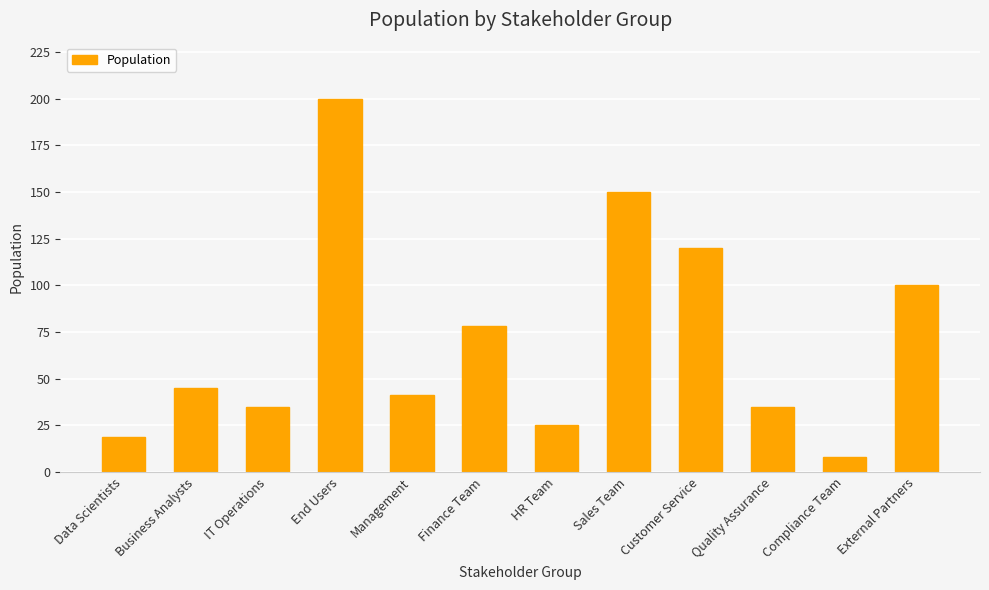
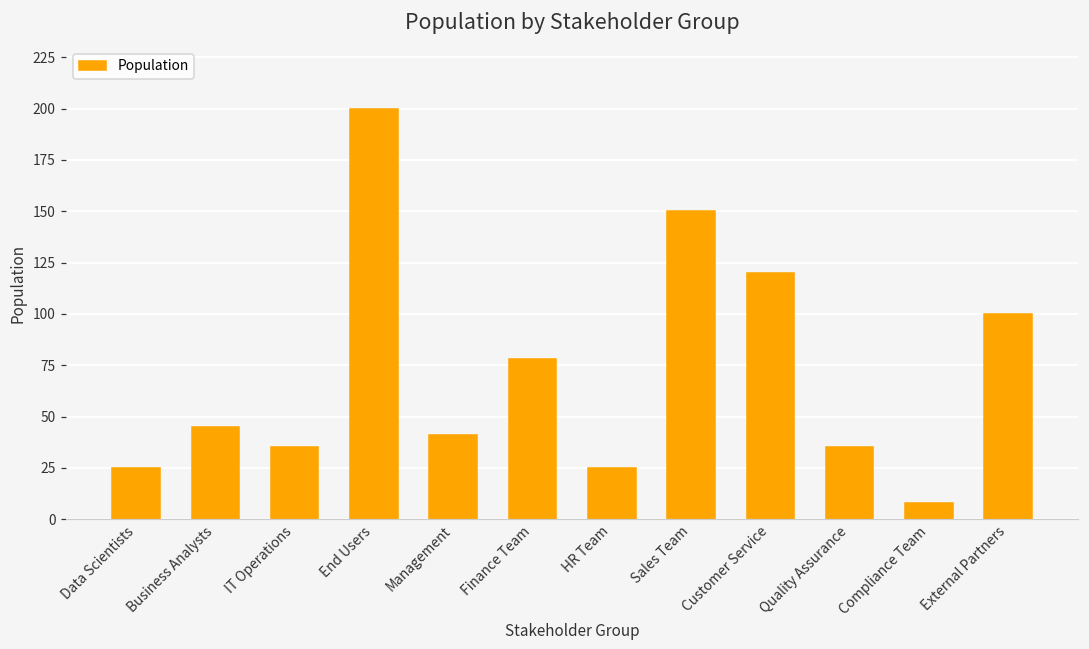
  {
-   "Data Scientists": 19,
+   "Data Scientists": 25,
    "Business Analysts": 45,
    "IT Operations": 35,
    "End Users": 200,
    "Management": 41,
    "Finance Team": 78,
    "HR Team": 25,
    "Sales Team": 150,
    "Customer Service": 120,
    "Quality Assurance": 35,
    "Compliance Team": 8,
    "External Partners": 100
  }
